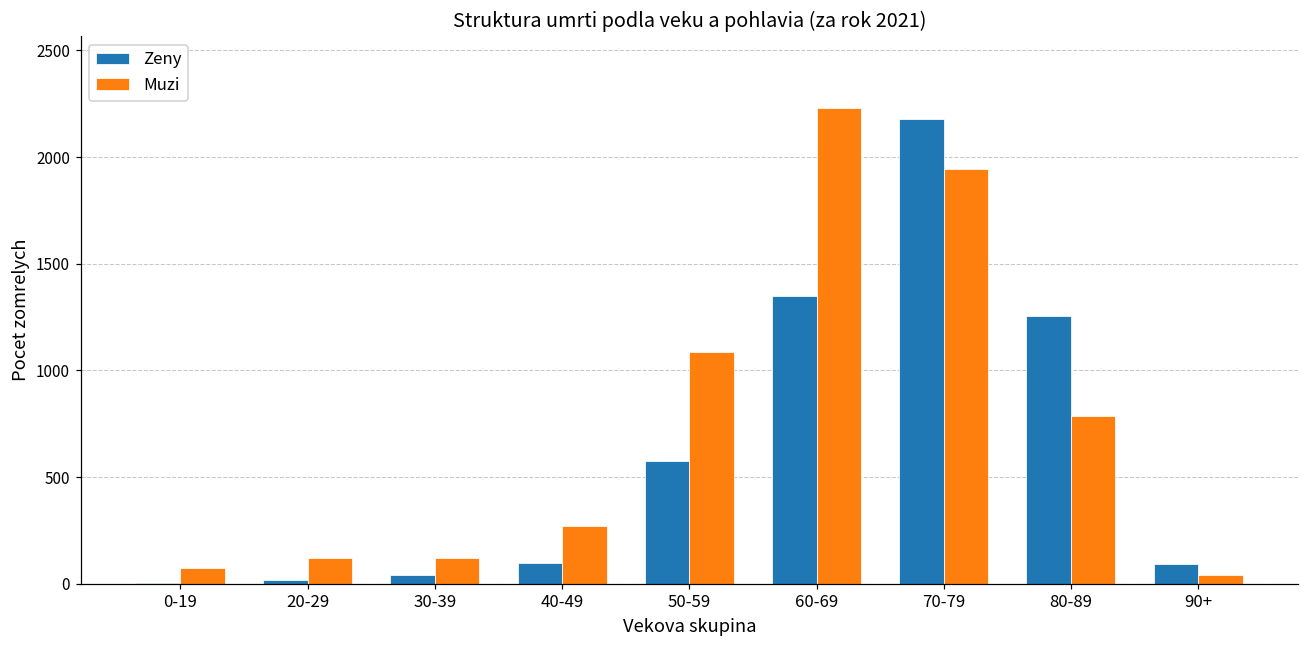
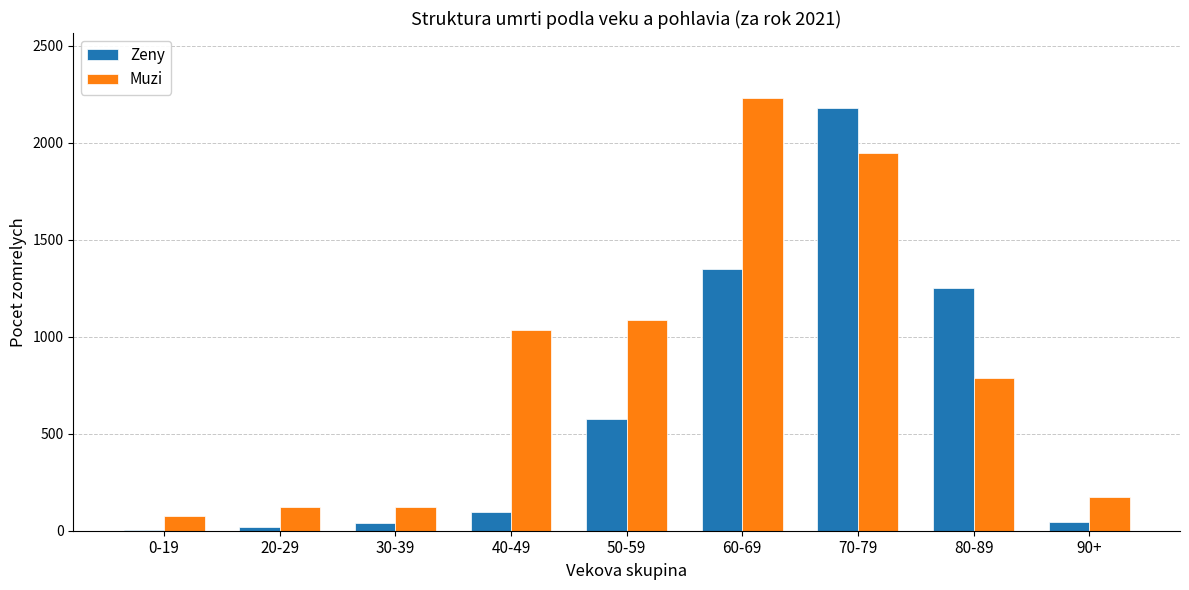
  {
    "Zeny": {
      "20-29": 20,
      "30-39": 40,
      "40-49": 100,
      "50-59": 570,
      "60-69": 1350,
      "70-79": 2180,
      "80-89": 1250,
-     "90+": 100
+     "90+": 50
    },
    "Muzi": {
      "0-19": 70,
      "20-29": 120,
      "30-39": 120,
-     "40-49": 270,
+     "40-49": 1030,
      "50-59": 1090,
      "60-69": 2230,
      "70-79": 1950,
      "80-89": 790,
-     "90+": 40
+     "90+": 170
    }
  }
